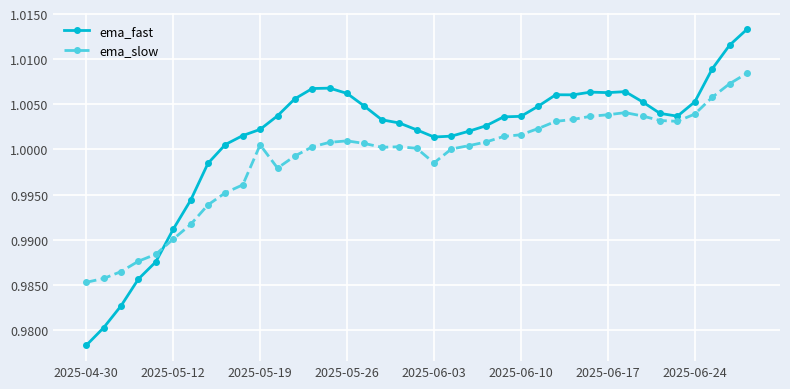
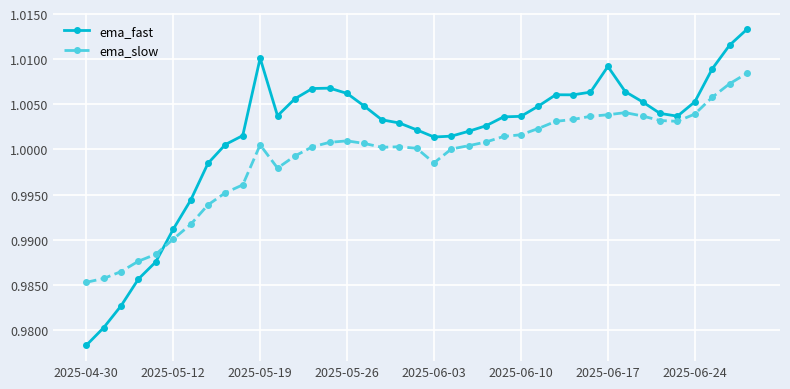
  {
    "ema_fast": {
      "2025-04-30": 0.978,
      "2025-05-12": 0.991,
-     "2025-05-19": 1.002,
+     "2025-05-19": 1.010,
      "2025-05-26": 1.006,
      "2025-06-03": 1.001,
      "2025-06-10": 1.004,
-     "2025-06-17": 1.006,
+     "2025-06-17": 1.009,
      "2025-06-24": 1.005
    },
    "ema_slow": {
      "2025-04-30": 0.985,
      "2025-05-12": 0.990,
      "2025-05-19": 1.001,
      "2025-05-26": 1.001,
      "2025-06-03": 0.999,
      "2025-06-10": 1.002,
      "2025-06-17": 1.004,
      "2025-06-24": 1.004
    }
  }
